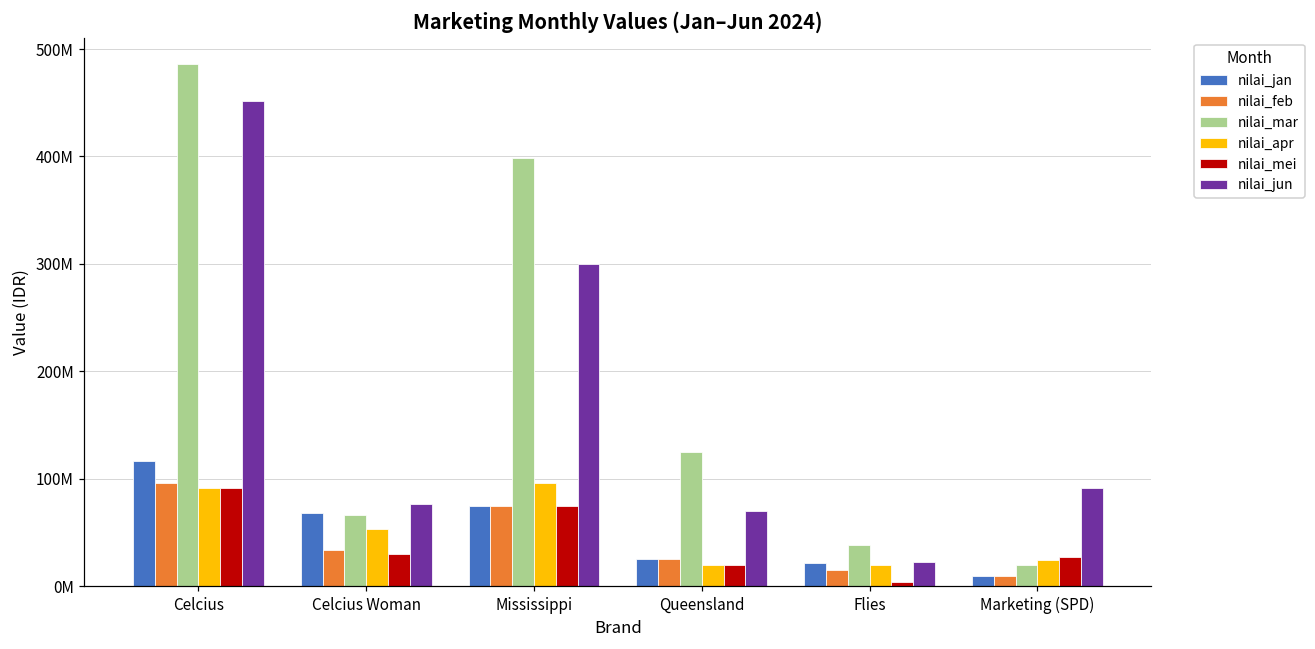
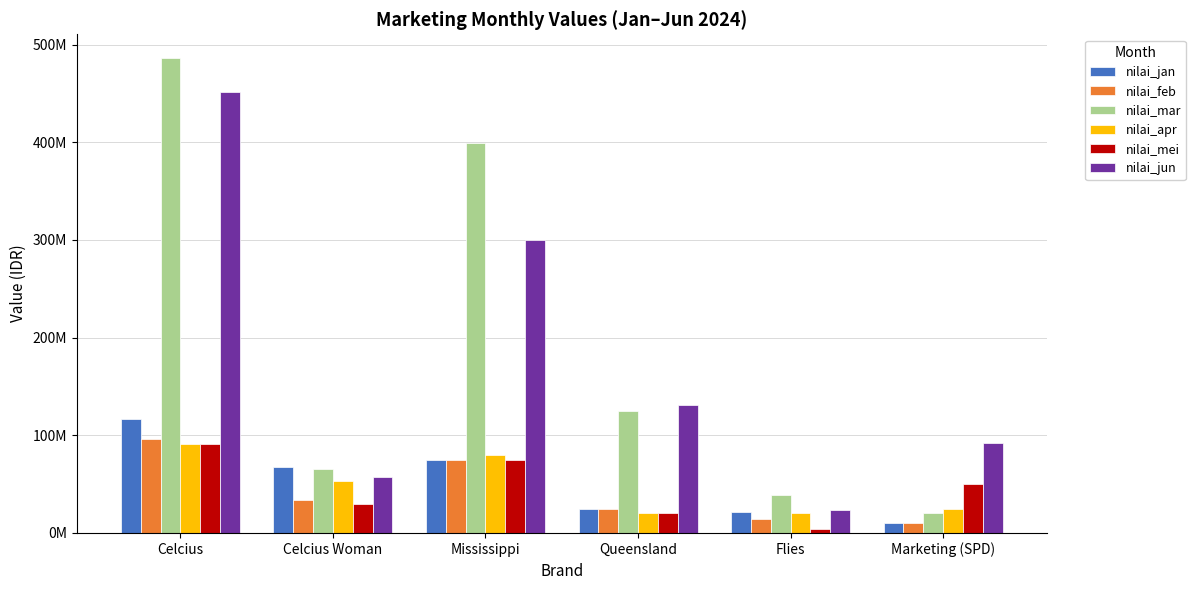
  {
    "nilai_jan": {
      "Celcius": 120000000,
      "Celcius Woman": 70000000,
      "Mississippi": 80000000,
      "Queensland": 30000000,
      "Flies": 20000000,
      "Marketing (SPD)": 10000000
    },
    "nilai_feb": {
      "Celcius": 100000000,
      "Celcius Woman": 30000000,
      "Mississippi": 80000000,
      "Queensland": 30000000,
      "Flies": 10000000,
      "Marketing (SPD)": 10000000
    },
    "nilai_mar": {
      "Celcius": 490000000,
      "Celcius Woman": 70000000,
      "Mississippi": 400000000,
      "Queensland": 130000000,
      "Flies": 40000000,
      "Marketing (SPD)": 20000000
    },
    "nilai_apr": {
      "Celcius": 90000000,
      "Celcius Woman": 50000000,
-     "Mississippi": 100000000,
+     "Mississippi": 80000000,
      "Queensland": 20000000,
      "Flies": 20000000,
      "Marketing (SPD)": 20000000
    },
    "nilai_mei": {
      "Celcius": 90000000,
      "Celcius Woman": 30000000,
      "Mississippi": 80000000,
      "Queensland": 20000000,
      "Flies": 0,
-     "Marketing (SPD)": 30000000
+     "Marketing (SPD)": 50000000
    },
    "nilai_jun": {
      "Celcius": 450000000,
-     "Celcius Woman": 80000000,
+     "Celcius Woman": 60000000,
      "Mississippi": 300000000,
-     "Queensland": 70000000,
+     "Queensland": 130000000,
      "Flies": 20000000,
      "Marketing (SPD)": 90000000
    }
  }
